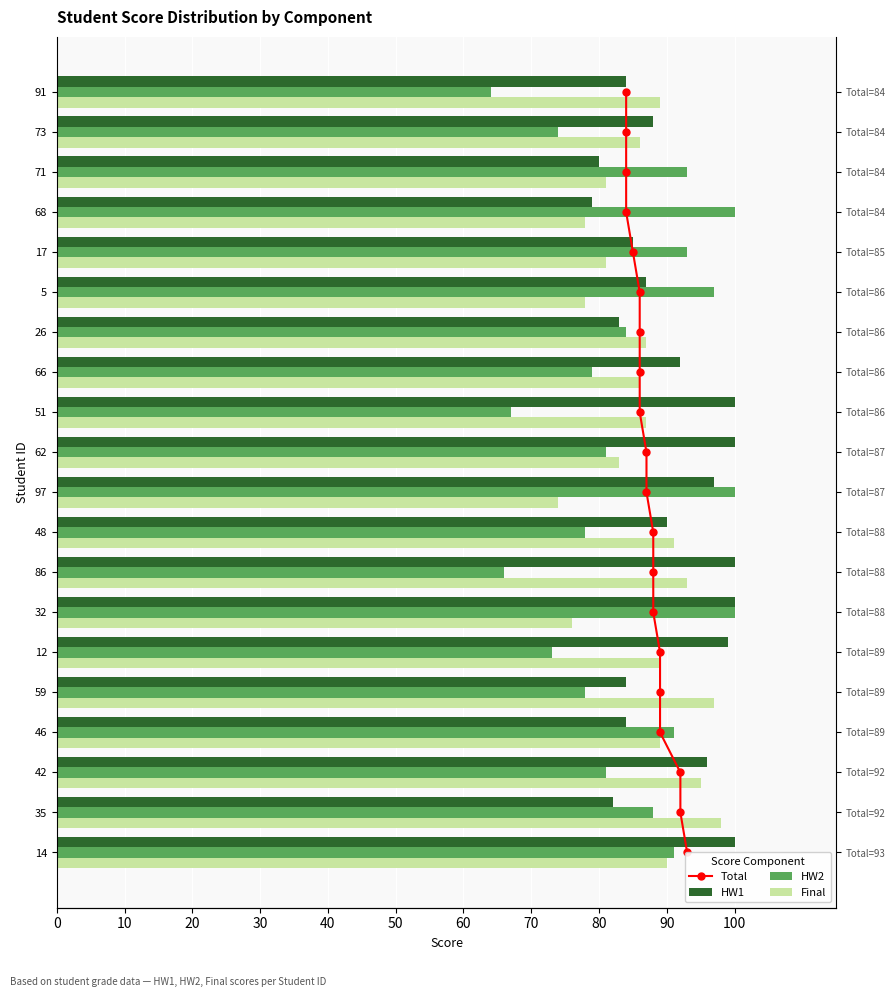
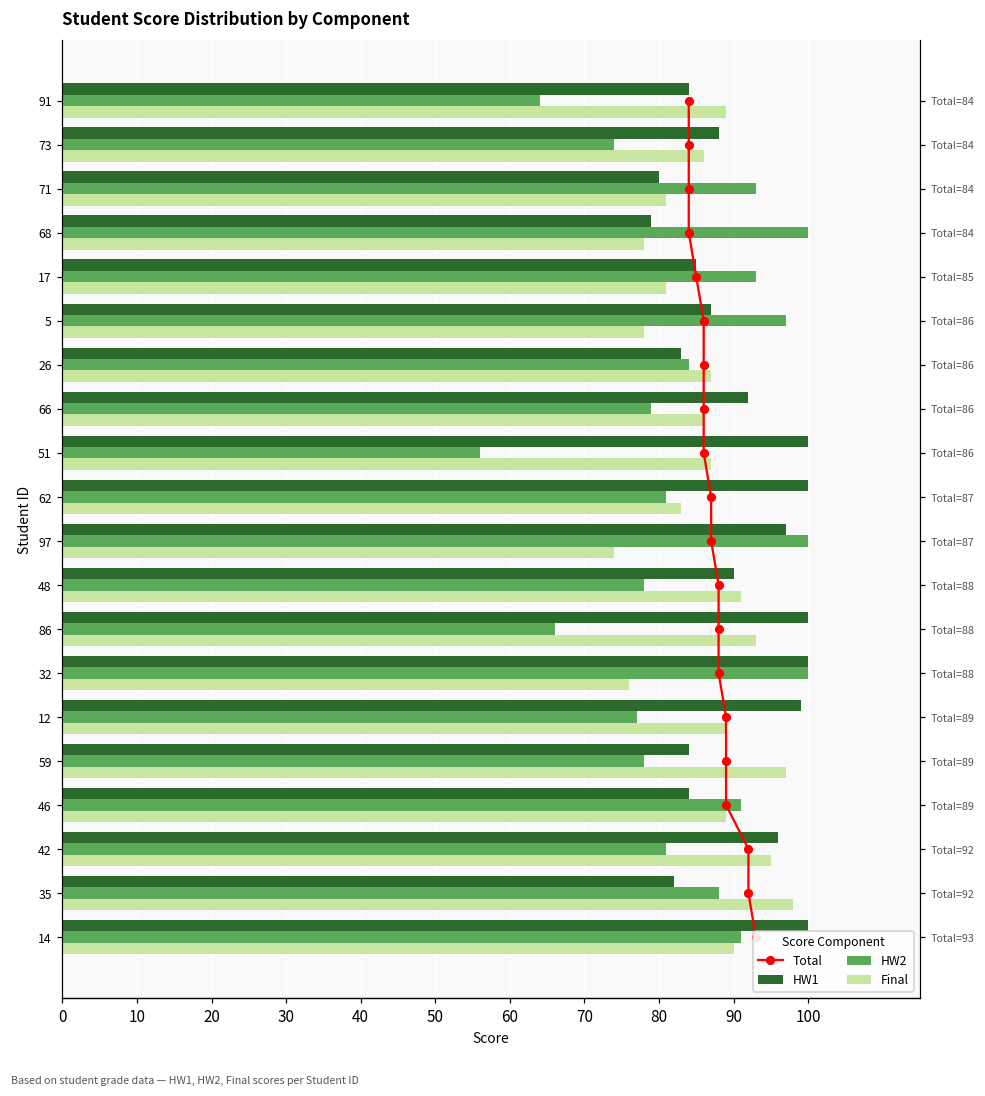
  {
    "HW2": {
      "91": 64,
      "73": 74,
      "71": 93,
      "68": 100,
      "17": 93,
      "5": 97,
      "26": 84,
      "66": 79,
-     "51": 67,
+     "51": 56,
      "62": 81,
      "97": 100,
      "48": 78,
      "86": 66,
      "32": 100,
-     "12": 73,
+     "12": 77,
      "59": 78,
      "46": 91,
      "42": 81,
      "35": 88,
      "14": 91
    }
  }
